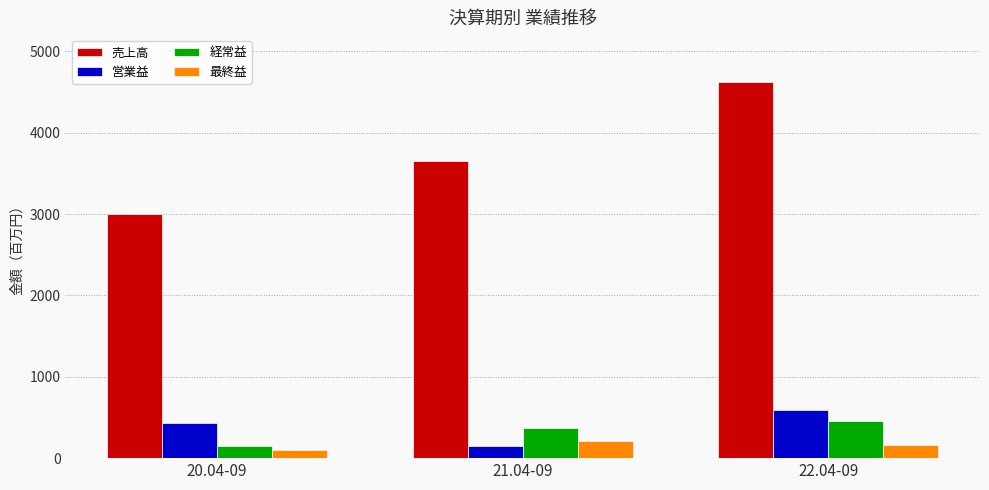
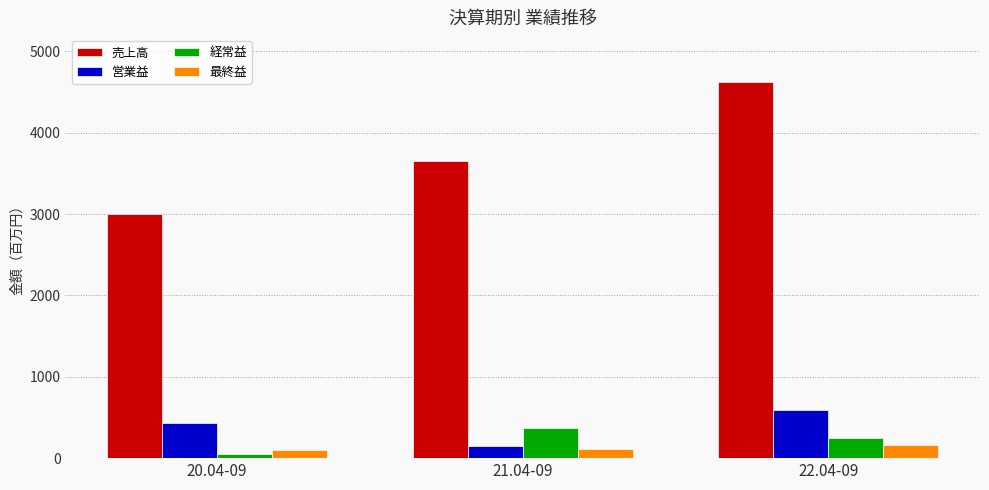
  {
    "売上高": {
      "20.04-09": 3000,
      "21.04-09": 3700,
      "22.04-09": 4600
    },
    "営業益": {
      "20.04-09": 400,
      "21.04-09": 100,
      "22.04-09": 600
    },
    "経常益": {
-     "20.04-09": 200,
+     "20.04-09": 100,
      "21.04-09": 400,
-     "22.04-09": 500
+     "22.04-09": 200
    },
    "最終益": {
      "20.04-09": 100,
-     "21.04-09": 200,
+     "21.04-09": 100,
      "22.04-09": 200
    }
  }
